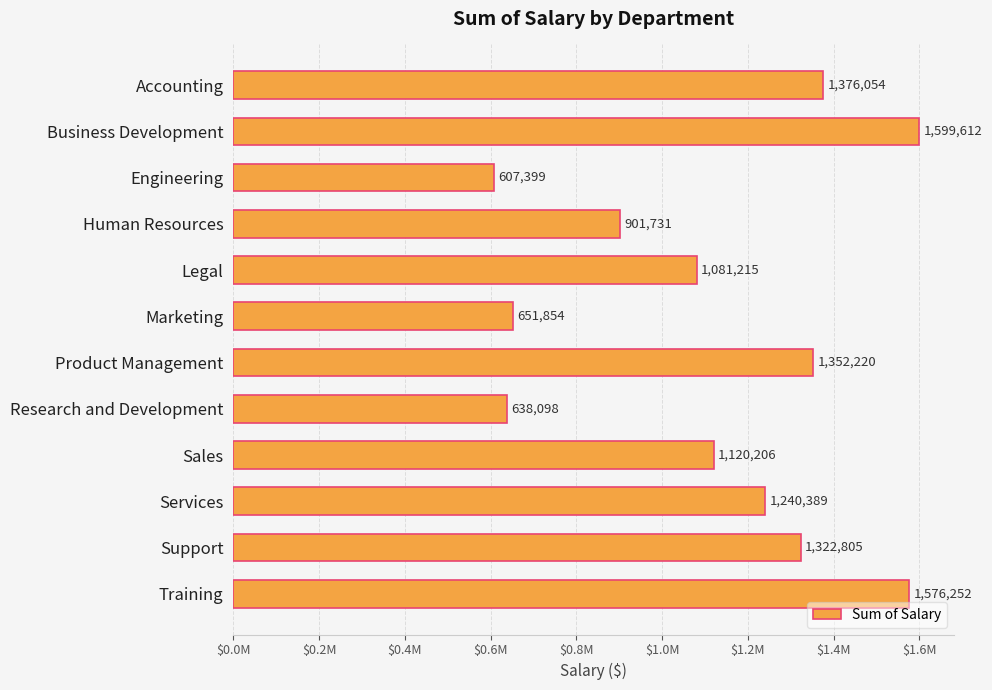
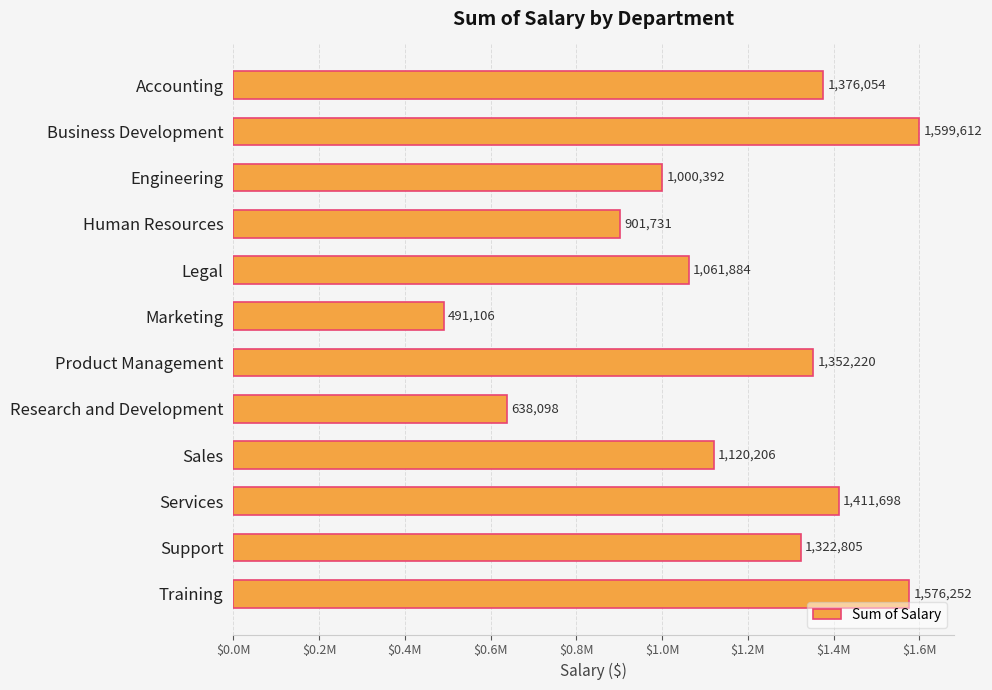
  {
    "Accounting": "1,376,054",
    "Business Development": "1,599,612",
-   "Engineering": "607,399",
+   "Engineering": "1,000,392",
    "Human Resources": "901,731",
-   "Legal": "1,081,215",
-   "Marketing": "651,854",
+   "Legal": "1,061,884",
+   "Marketing": "491,106",
    "Product Management": "1,352,220",
    "Research and Development": "638,098",
    "Sales": "1,120,206",
-   "Services": "1,240,389",
+   "Services": "1,411,698",
    "Support": "1,322,805",
    "Training": "1,576,252"
  }
